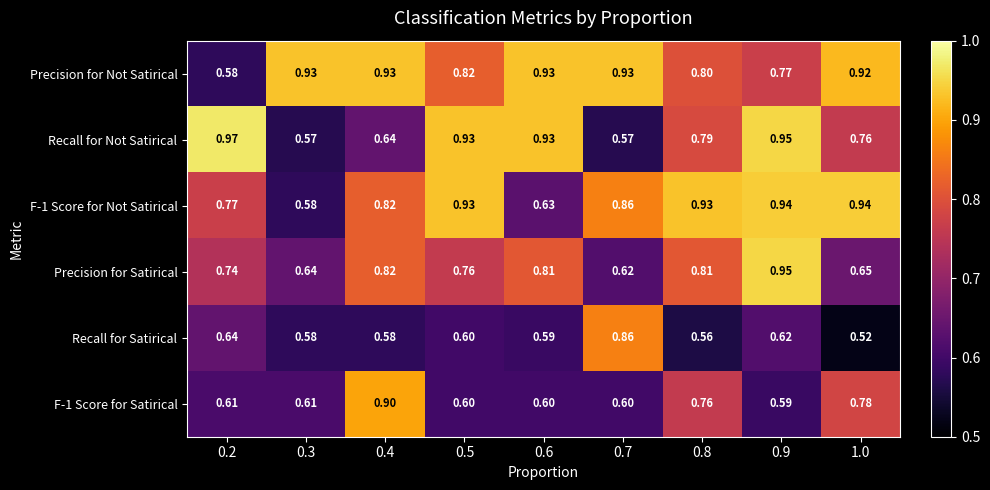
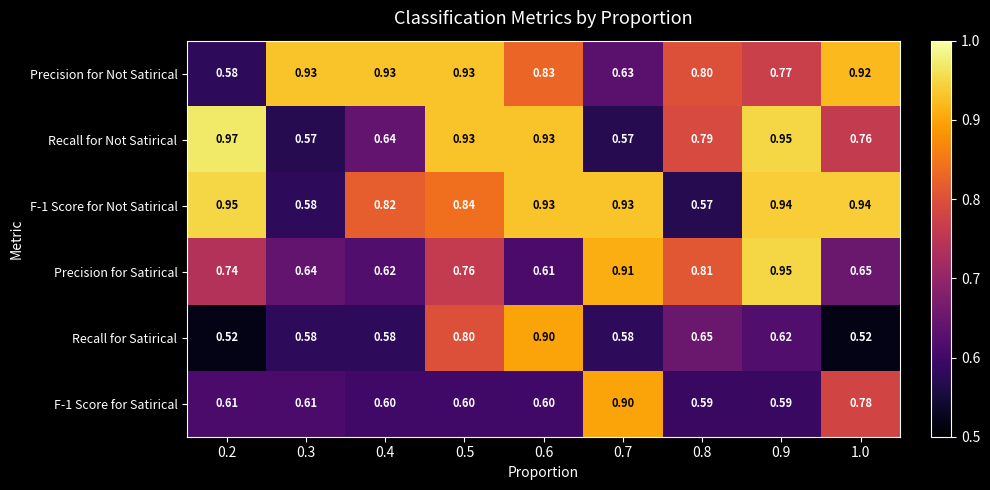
  {
    "Precision for Not Satirical": {
      "0.2": 0.58,
      "0.3": 0.93,
      "0.4": 0.93,
-     "0.5": 0.82,
-     "0.6": 0.93,
-     "0.7": 0.93,
+     "0.5": 0.93,
+     "0.6": 0.83,
+     "0.7": 0.63,
      "0.8": 0.80,
      "0.9": 0.77,
      "1.0": 0.92
    },
    "Recall for Not Satirical": {
      "0.2": 0.97,
      "0.3": 0.57,
      "0.4": 0.64,
      "0.5": 0.93,
      "0.6": 0.93,
      "0.7": 0.57,
      "0.8": 0.79,
      "0.9": 0.95,
      "1.0": 0.76
    },
    "F-1 Score for Not Satirical": {
-     "0.2": 0.77,
+     "0.2": 0.95,
      "0.3": 0.58,
      "0.4": 0.82,
-     "0.5": 0.93,
-     "0.6": 0.63,
-     "0.7": 0.86,
-     "0.8": 0.93,
+     "0.5": 0.84,
+     "0.6": 0.93,
+     "0.7": 0.93,
+     "0.8": 0.57,
      "0.9": 0.94,
      "1.0": 0.94
    },
    "Precision for Satirical": {
      "0.2": 0.74,
      "0.3": 0.64,
-     "0.4": 0.82,
+     "0.4": 0.62,
      "0.5": 0.76,
-     "0.6": 0.81,
-     "0.7": 0.62,
+     "0.6": 0.61,
+     "0.7": 0.91,
      "0.8": 0.81,
      "0.9": 0.95,
      "1.0": 0.65
    },
    "Recall for Satirical": {
-     "0.2": 0.64,
+     "0.2": 0.52,
      "0.3": 0.58,
      "0.4": 0.58,
-     "0.5": 0.60,
-     "0.6": 0.59,
-     "0.7": 0.86,
-     "0.8": 0.56,
+     "0.5": 0.80,
+     "0.6": 0.90,
+     "0.7": 0.58,
+     "0.8": 0.65,
      "0.9": 0.62,
      "1.0": 0.52
    },
    "F-1 Score for Satirical": {
      "0.2": 0.61,
      "0.3": 0.61,
-     "0.4": 0.90,
+     "0.4": 0.60,
      "0.5": 0.60,
      "0.6": 0.60,
-     "0.7": 0.60,
-     "0.8": 0.76,
+     "0.7": 0.90,
+     "0.8": 0.59,
      "0.9": 0.59,
      "1.0": 0.78
    }
  }
